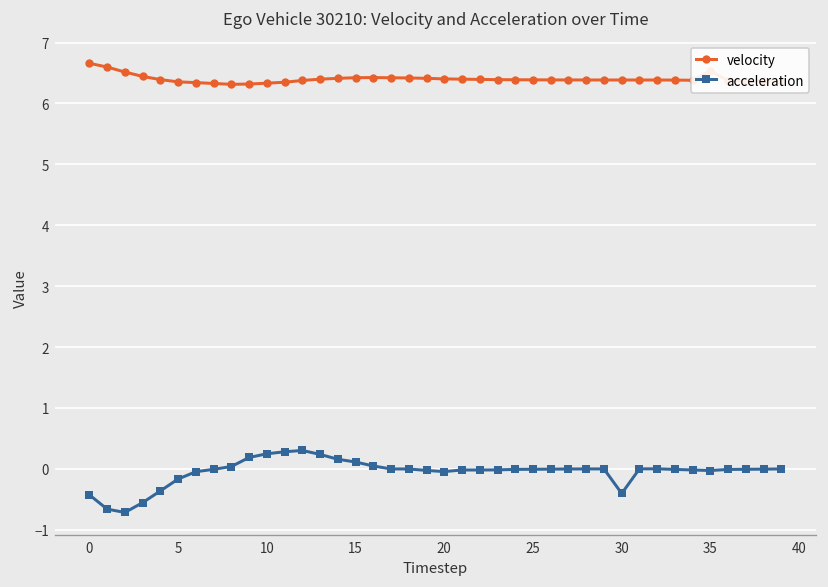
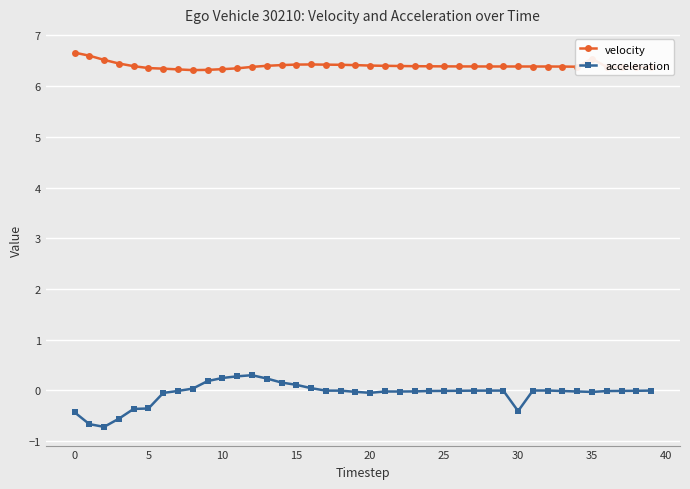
  {
    "velocity": {
      "0": 6.7,
      "5": 6.4,
      "10": 6.3,
      "15": 6.4,
      "20": 6.4,
      "25": 6.4,
      "30": 6.4
    },
    "acceleration": {
      "0": -0.4,
-     "5": -0.2,
+     "5": -0.4,
      "10": 0.2,
      "15": 0.1,
      "20": 0.0,
      "25": 0.0,
      "30": -0.4,
      "35": 0.0
    }
  }
